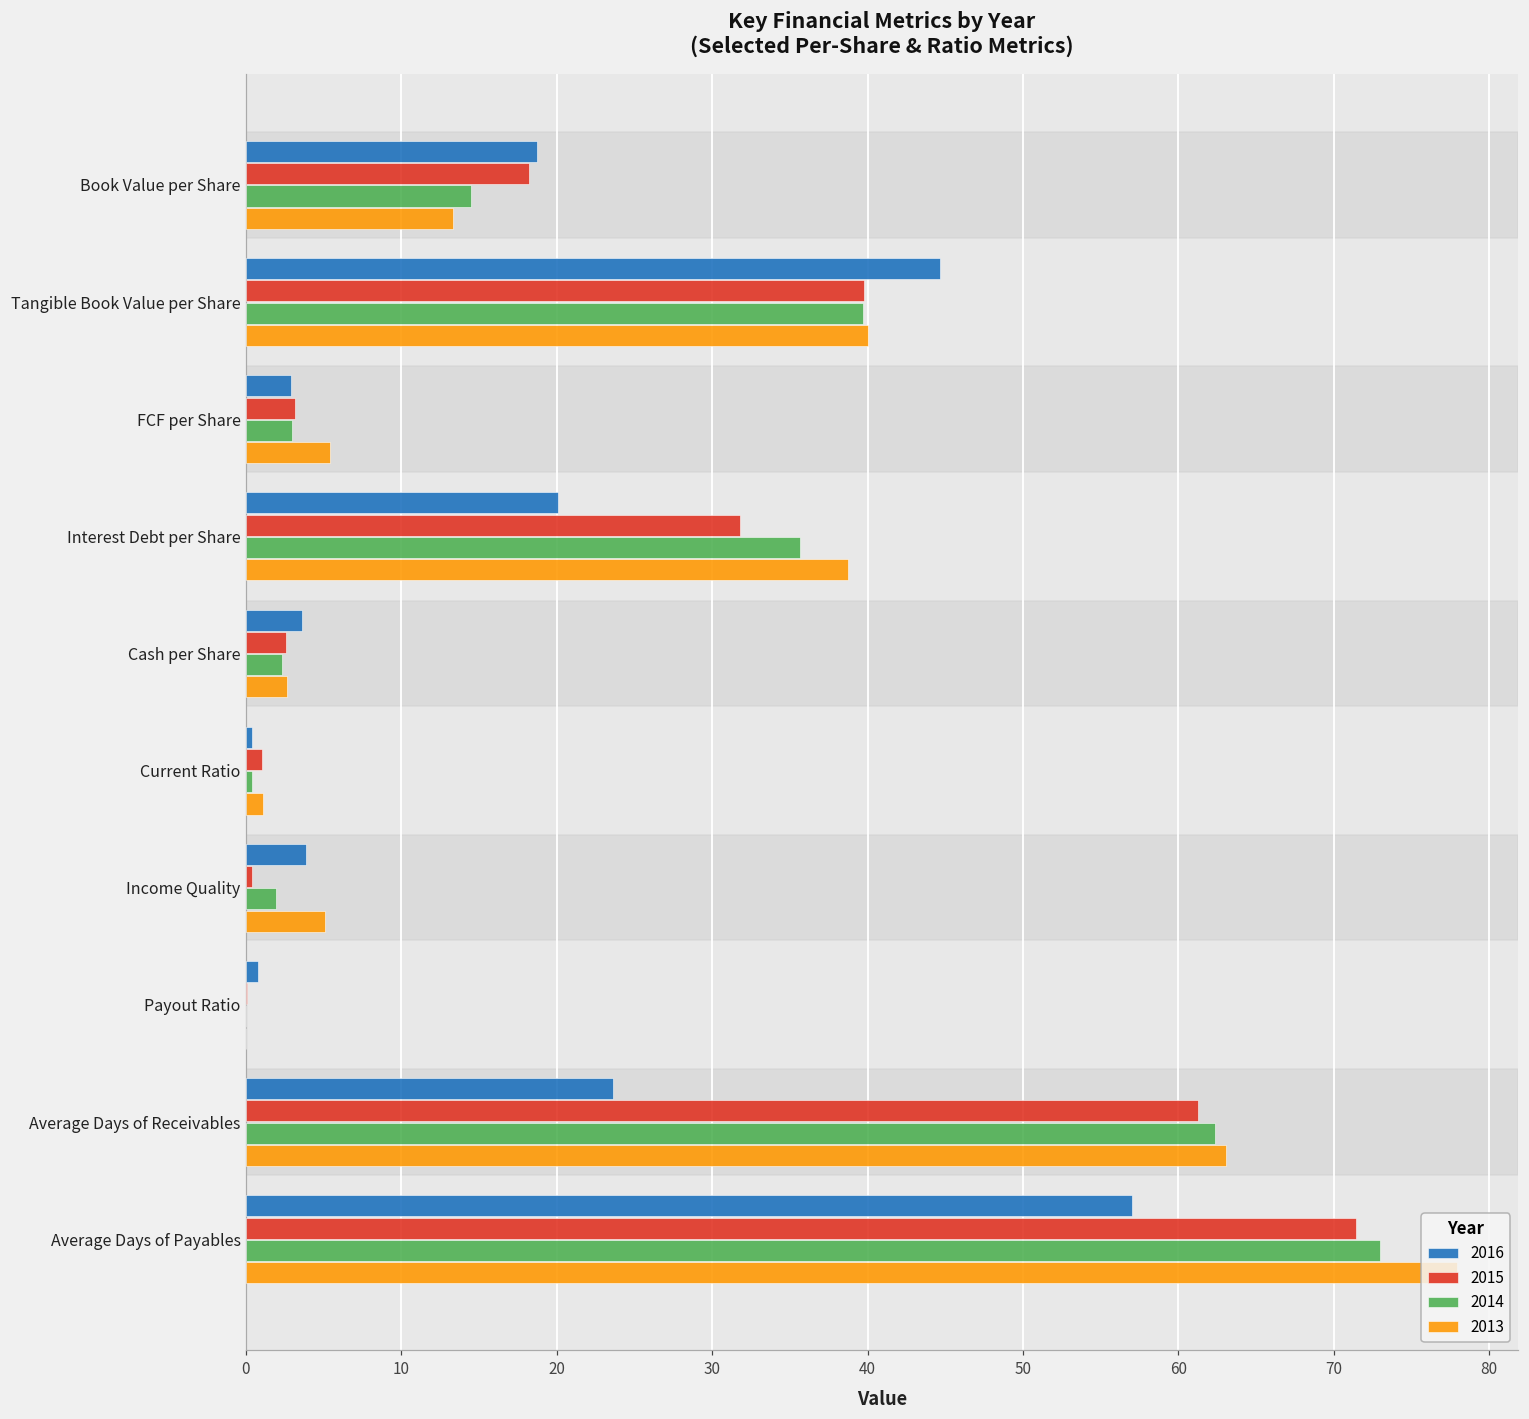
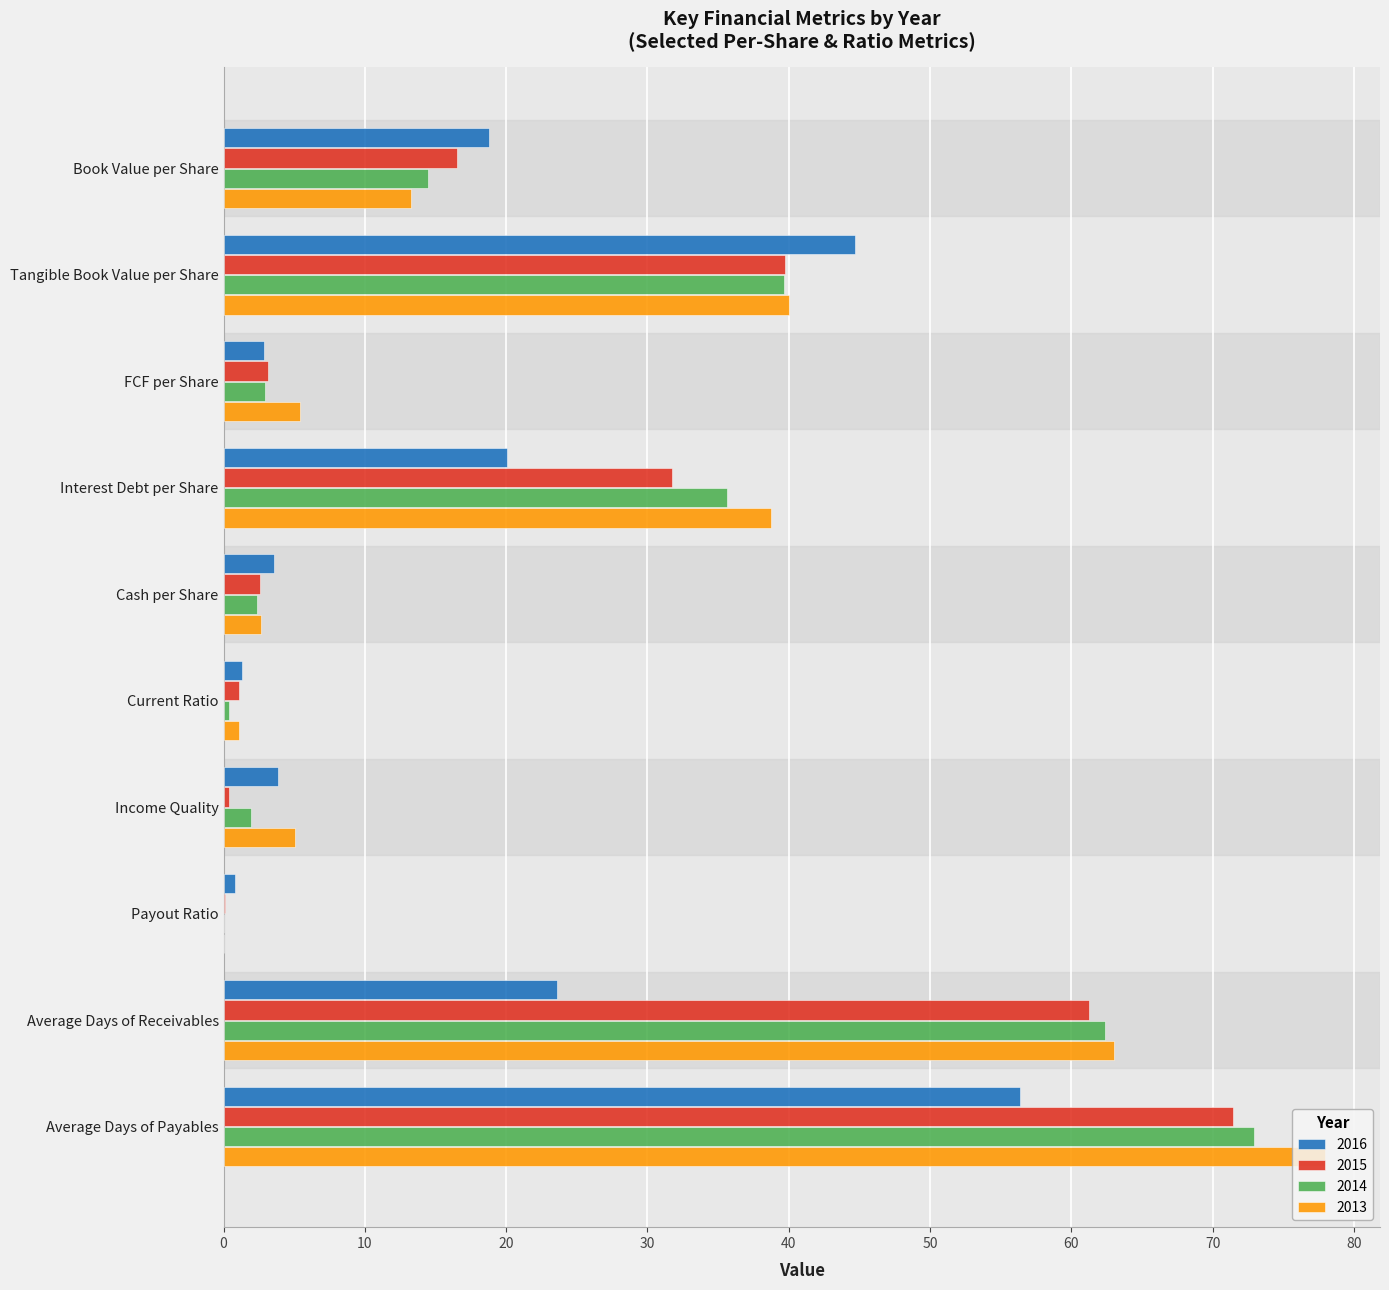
  {
    "2016": {
      "Book Value per Share": 18.8,
      "Tangible Book Value per Share": 44.7,
      "FCF per Share": 2.9,
      "Interest Debt per Share": 20.1,
      "Cash per Share": 3.6,
-     "Current Ratio": 0.4,
+     "Current Ratio": 1.3,
      "Income Quality": 3.9,
      "Payout Ratio": 0.8,
      "Average Days of Receivables": 23.6,
-     "Average Days of Payables": 57.0
+     "Average Days of Payables": 56.3
    },
    "2015": {
-     "Book Value per Share": 18.2,
+     "Book Value per Share": 16.5,
      "Tangible Book Value per Share": 39.7,
      "FCF per Share": 3.1,
      "Interest Debt per Share": 31.8,
      "Cash per Share": 2.6,
      "Current Ratio": 1.1,
      "Income Quality": 0.4,
      "Average Days of Receivables": 61.3,
      "Average Days of Payables": 71.4
    },
    "2014": {
      "Book Value per Share": 14.5,
      "Tangible Book Value per Share": 39.7,
      "FCF per Share": 3.0,
      "Interest Debt per Share": 35.6,
      "Cash per Share": 2.3,
      "Current Ratio": 0.4,
      "Income Quality": 1.9,
      "Payout Ratio": 0.0,
      "Average Days of Receivables": 62.4,
      "Average Days of Payables": 73.0
    },
    "2013": {
      "Book Value per Share": 13.3,
      "Tangible Book Value per Share": 40.0,
      "FCF per Share": 5.4,
      "Interest Debt per Share": 38.8,
      "Cash per Share": 2.6,
      "Current Ratio": 1.1,
      "Income Quality": 5.1,
      "Payout Ratio": 0.0,
      "Average Days of Receivables": 63.0
    }
  }
